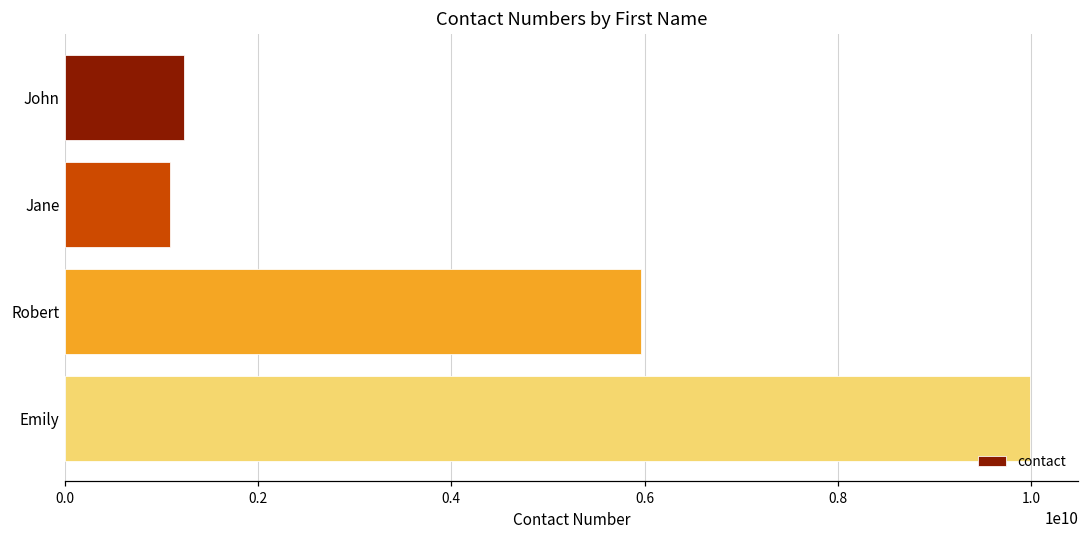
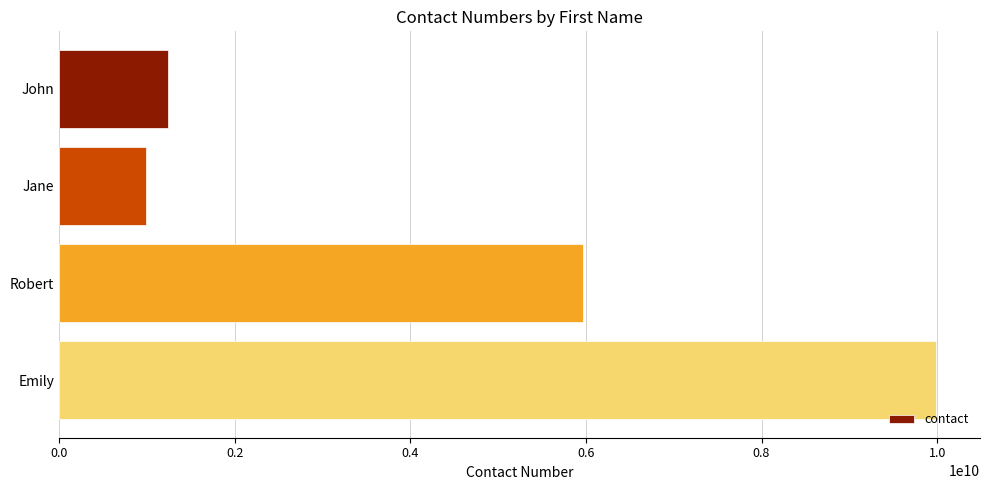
  {
    "John": 1200000000,
-   "Jane": 1100000000,
+   "Jane": 1000000000,
    "Robert": 6000000000,
    "Emily": 10000000000
  }
